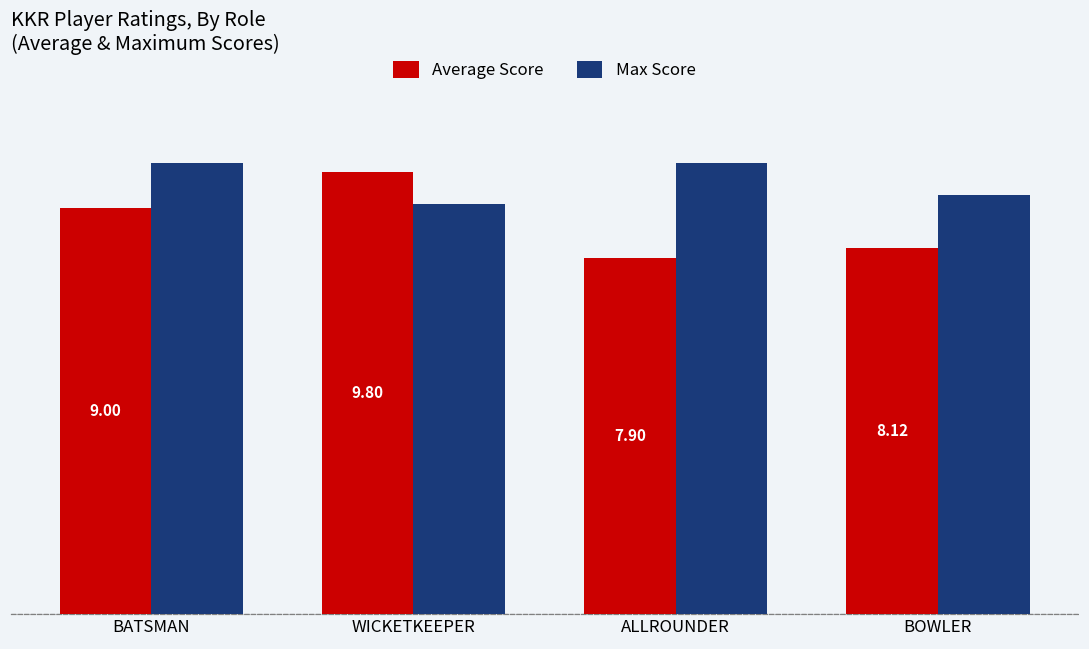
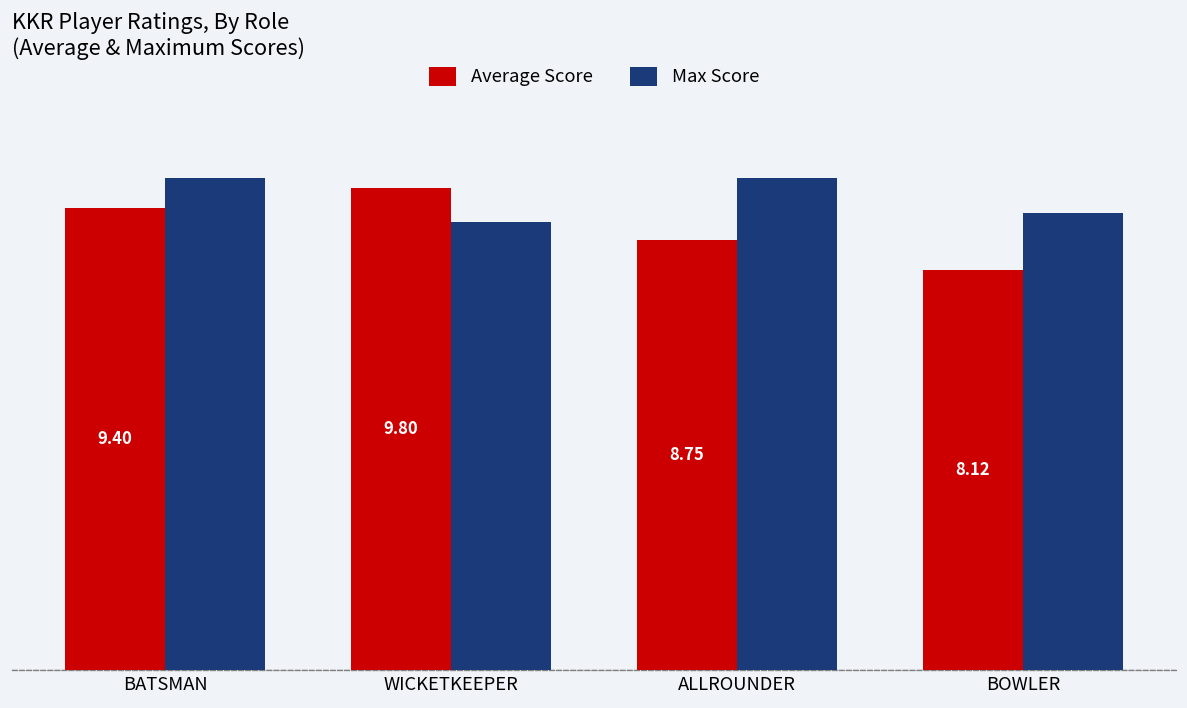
  {
    "Average Score": {
-     "BATSMAN": 9.00,
+     "BATSMAN": 9.40,
      "WICKETKEEPER": 9.80,
-     "ALLROUNDER": 7.90,
+     "ALLROUNDER": 8.75,
      "BOWLER": 8.12
    }
  }
